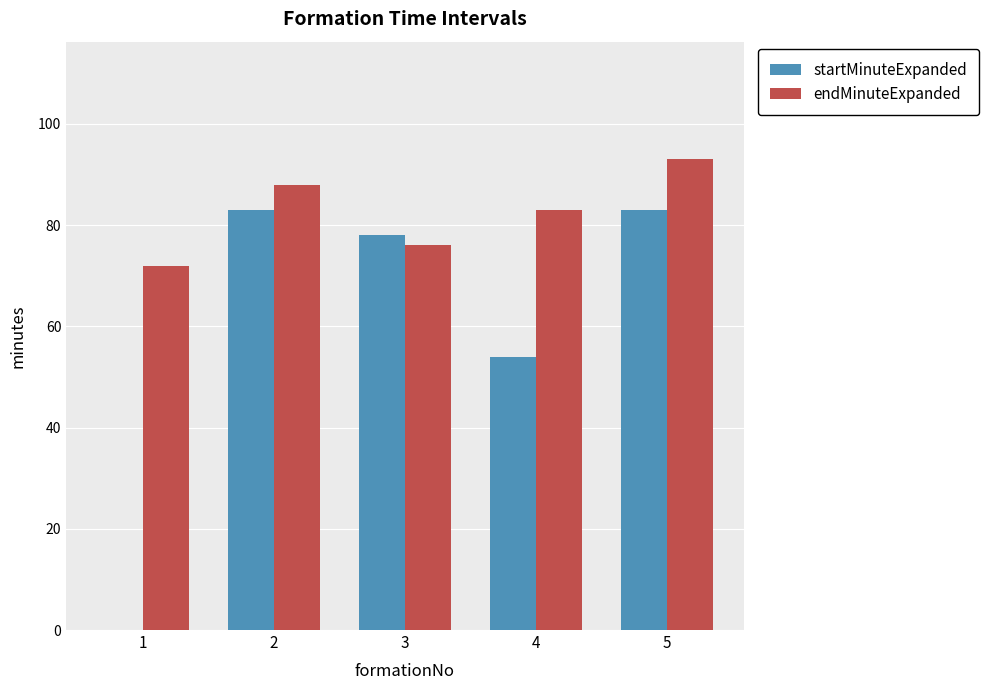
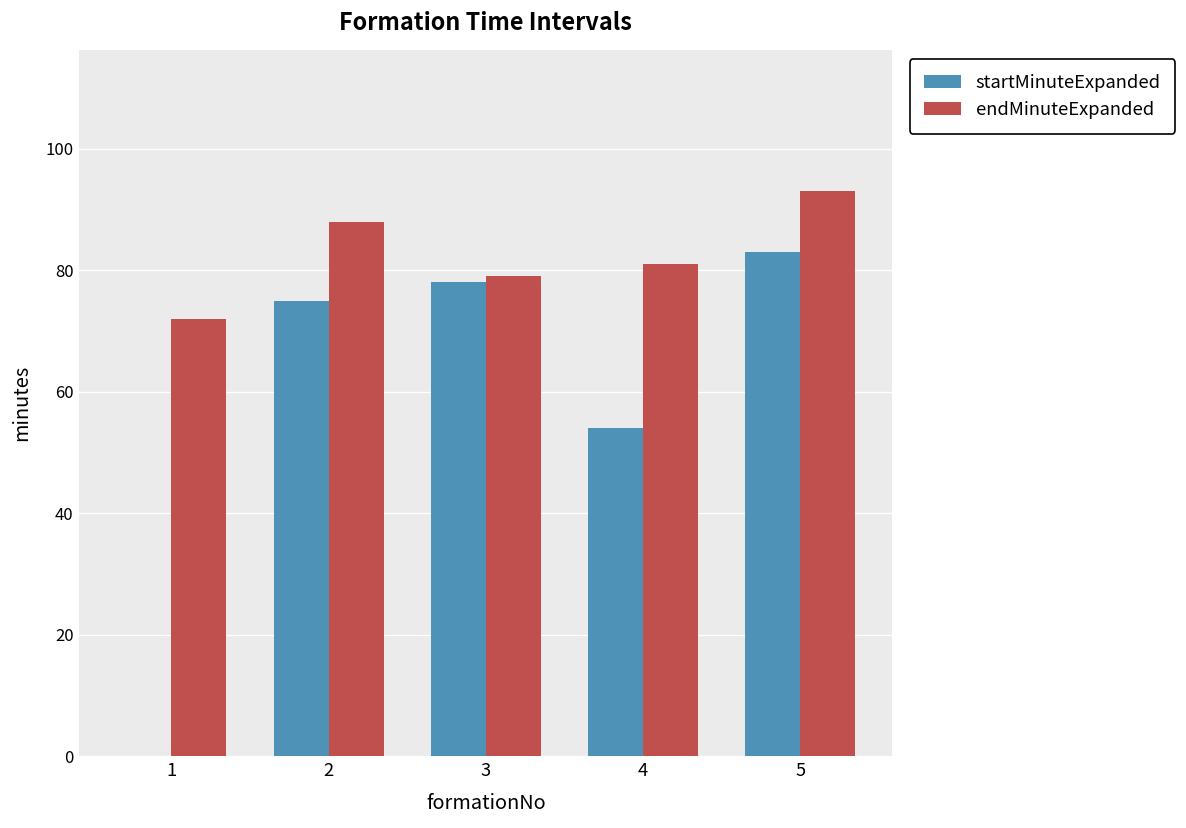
  {
    "startMinuteExpanded": {
      "1": 0,
-     "2": 83,
+     "2": 75,
      "3": 78,
      "4": 54,
      "5": 83
    },
    "endMinuteExpanded": {
      "1": 72,
      "2": 88,
-     "3": 76,
-     "4": 83,
+     "3": 79,
+     "4": 81,
      "5": 93
    }
  }
